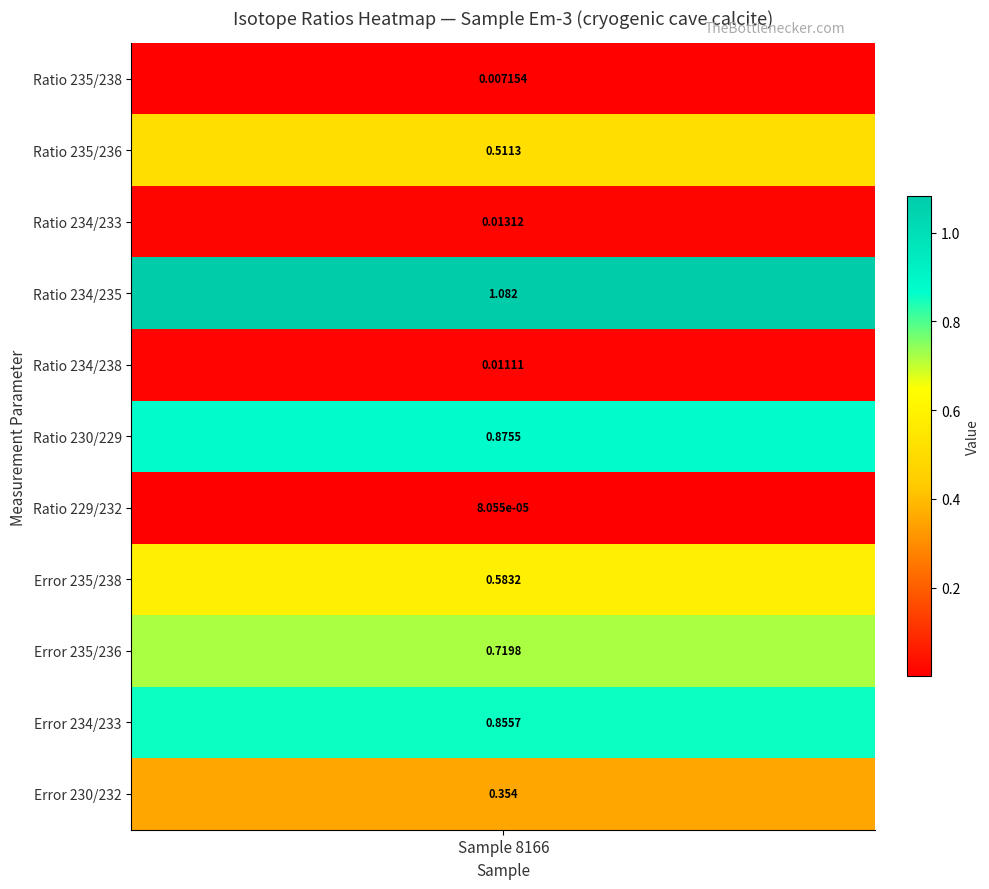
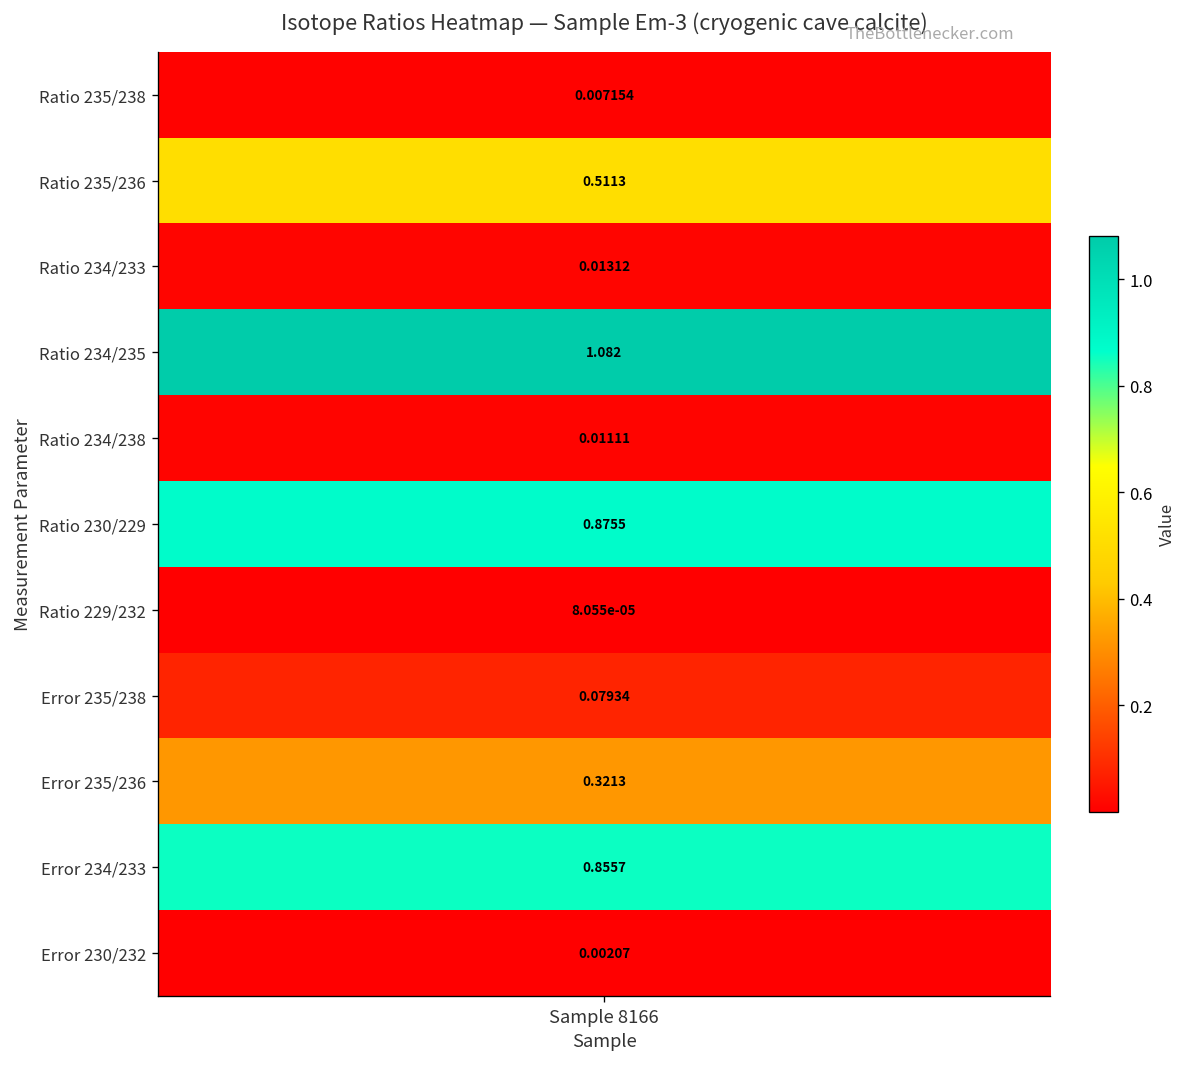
  {
    "Ratio 235/238": {
      "Sample 8166": "0.007154"
    },
    "Ratio 235/236": {
      "Sample 8166": "0.5113"
    },
    "Ratio 234/233": {
      "Sample 8166": "0.01312"
    },
    "Ratio 234/235": {
      "Sample 8166": "1.082"
    },
    "Ratio 234/238": {
      "Sample 8166": "0.01111"
    },
    "Ratio 230/229": {
      "Sample 8166": "0.8755"
    },
    "Ratio 229/232": {
      "Sample 8166": "8.055e-05"
    },
    "Error 235/238": {
-     "Sample 8166": "0.5832"
+     "Sample 8166": "0.07934"
    },
    "Error 235/236": {
-     "Sample 8166": "0.7198"
+     "Sample 8166": "0.3213"
    },
    "Error 234/233": {
      "Sample 8166": "0.8557"
    },
    "Error 230/232": {
-     "Sample 8166": "0.354"
+     "Sample 8166": "0.00207"
    }
  }
